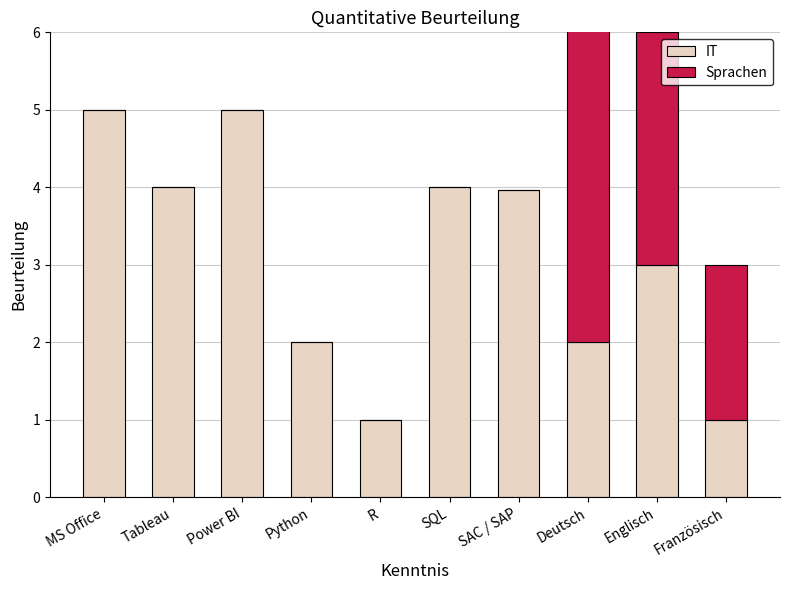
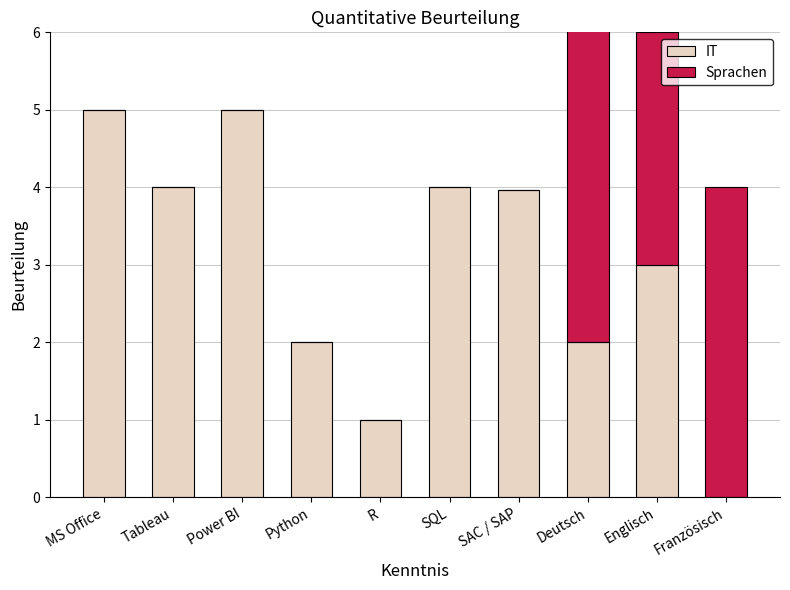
  {
    "IT": {
      "MS Office": 5,
      "Tableau": 4,
      "Power BI": 5,
      "Python": 2,
      "R": 1,
      "SQL": 4,
      "SAC / SAP": 4.0,
      "Deutsch": 2,
      "Englisch": 3,
-     "Französisch": 1
+     "Französisch": 0
    },
    "Sprachen": {
      "MS Office": 0,
      "Tableau": 0,
      "Power BI": 0,
      "Python": 0,
      "R": 0,
      "SQL": 0,
      "SAC / SAP": 0,
      "Englisch": 3,
-     "Französisch": 2
+     "Französisch": 4
    }
  }
